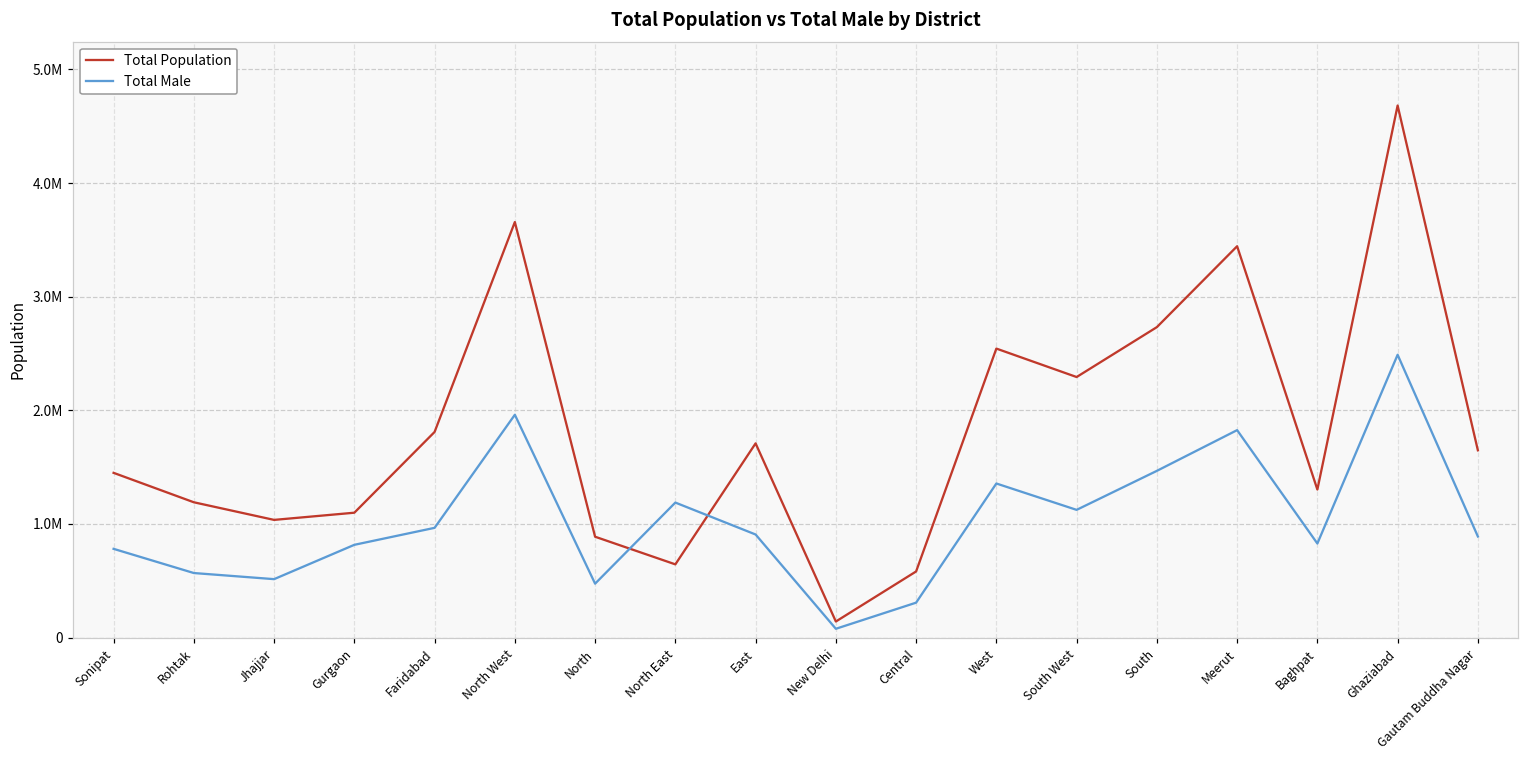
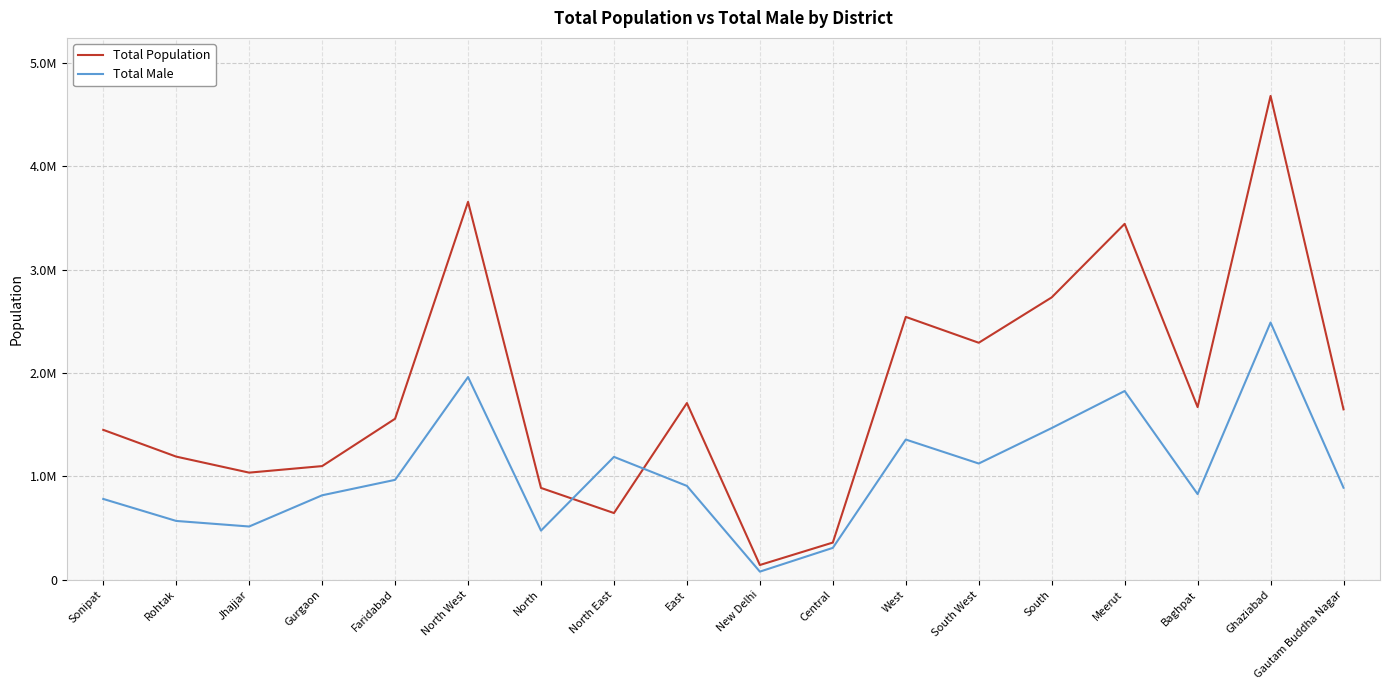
  {
    "Total Population": {
      "Sonipat": 1450000,
      "Rohtak": 1190000,
      "Jhajjar": 1040000,
      "Gurgaon": 1100000,
-     "Faridabad": 1810000,
+     "Faridabad": 1560000,
      "North West": 3660000,
      "North": 890000,
      "North East": 640000,
      "East": 1710000,
      "New Delhi": 140000,
-     "Central": 580000,
+     "Central": 360000,
      "West": 2540000,
      "South West": 2290000,
      "South": 2730000,
      "Meerut": 3440000,
-     "Baghpat": 1300000,
+     "Baghpat": 1670000,
      "Ghaziabad": 4680000,
      "Gautam Buddha Nagar": 1650000
    },
    "Total Male": {
      "Sonipat": 780000,
      "Rohtak": 570000,
      "Jhajjar": 510000,
      "Gurgaon": 820000,
      "Faridabad": 970000,
      "North West": 1960000,
      "North": 480000,
      "North East": 1190000,
      "East": 910000,
      "New Delhi": 80000,
      "Central": 310000,
      "West": 1360000,
      "South West": 1120000,
      "South": 1470000,
      "Meerut": 1830000,
      "Baghpat": 830000,
      "Ghaziabad": 2490000,
      "Gautam Buddha Nagar": 890000
    }
  }
